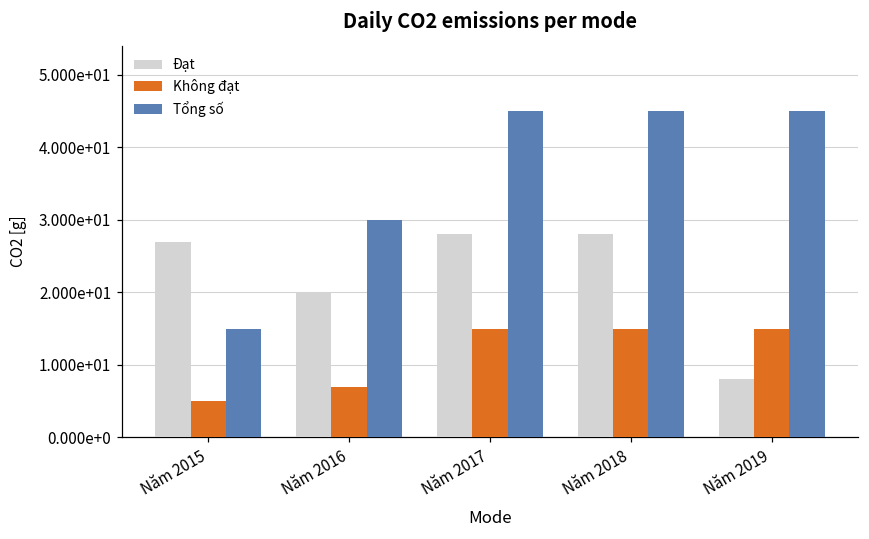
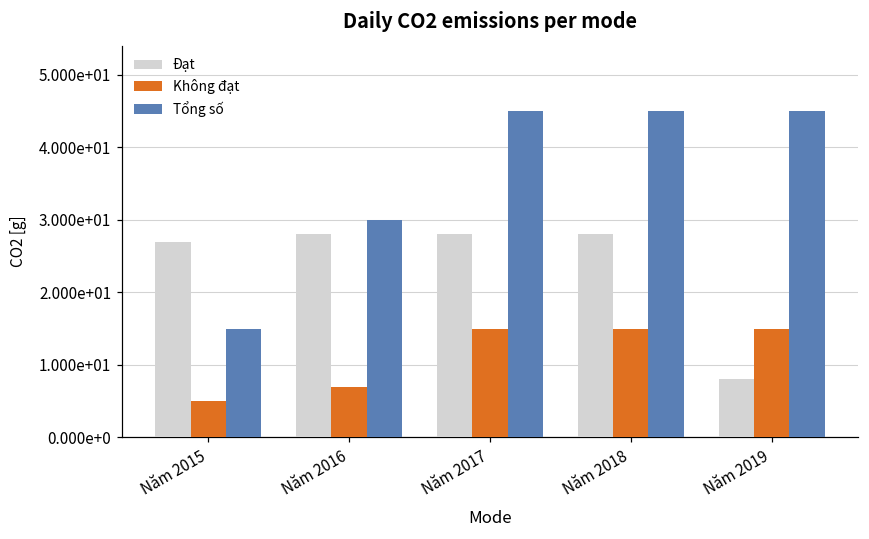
  {
    "Đạt": {
      "Năm 2015": 27,
-     "Năm 2016": 20,
+     "Năm 2016": 28,
      "Năm 2017": 28,
      "Năm 2018": 28,
      "Năm 2019": 8
    },
    "Không đạt": {
      "Năm 2015": 5,
      "Năm 2016": 7,
      "Năm 2017": 15,
      "Năm 2018": 15,
      "Năm 2019": 15
    },
    "Tổng số": {
      "Năm 2015": 15,
      "Năm 2016": 30,
      "Năm 2017": 45,
      "Năm 2018": 45,
      "Năm 2019": 45
    }
  }
